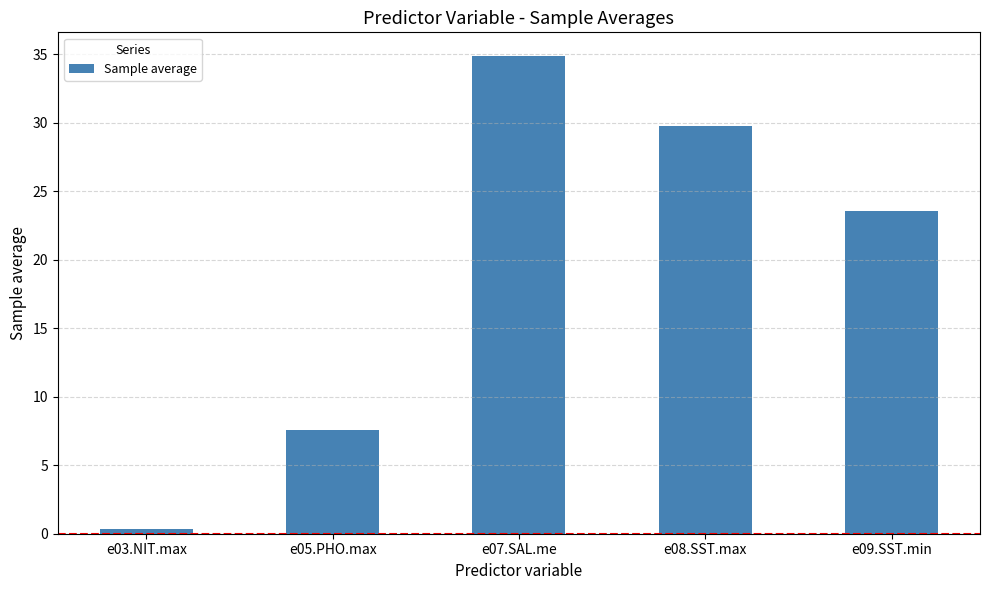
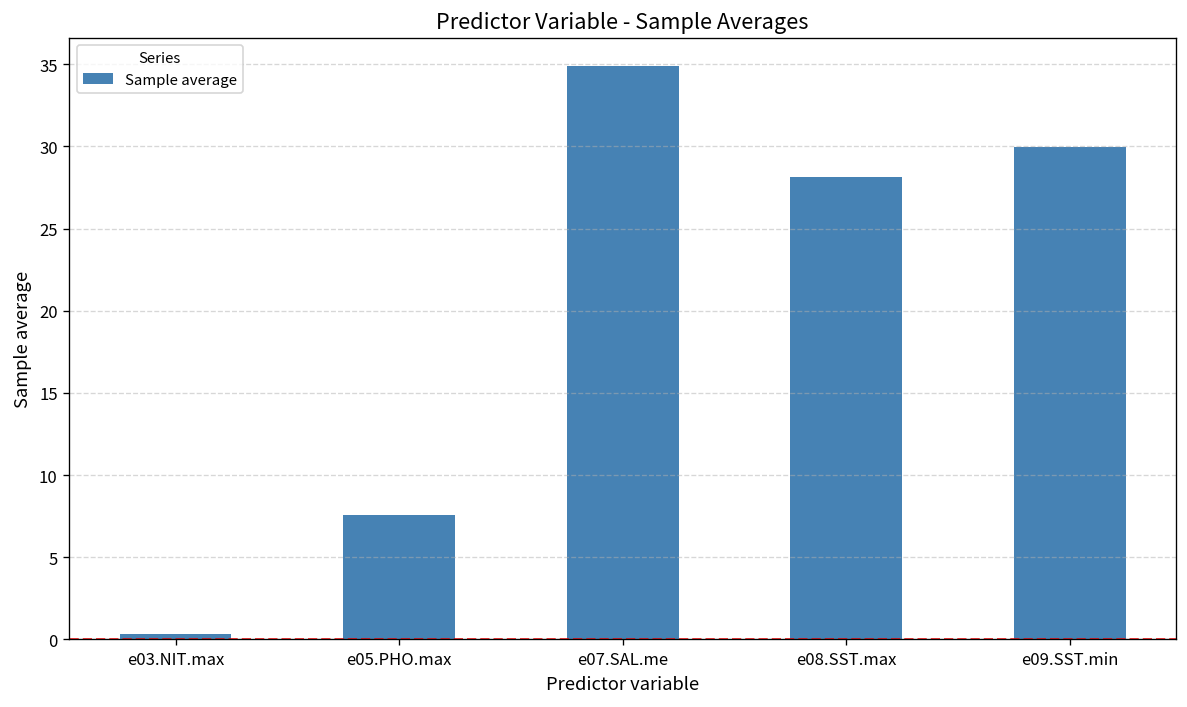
  {
    "e03.NIT.max": 0.3,
    "e05.PHO.max": 7.6,
    "e07.SAL.me": 34.9,
-   "e08.SST.max": 29.7,
-   "e09.SST.min": 23.5
+   "e08.SST.max": 28.1,
+   "e09.SST.min": 30.0
  }
